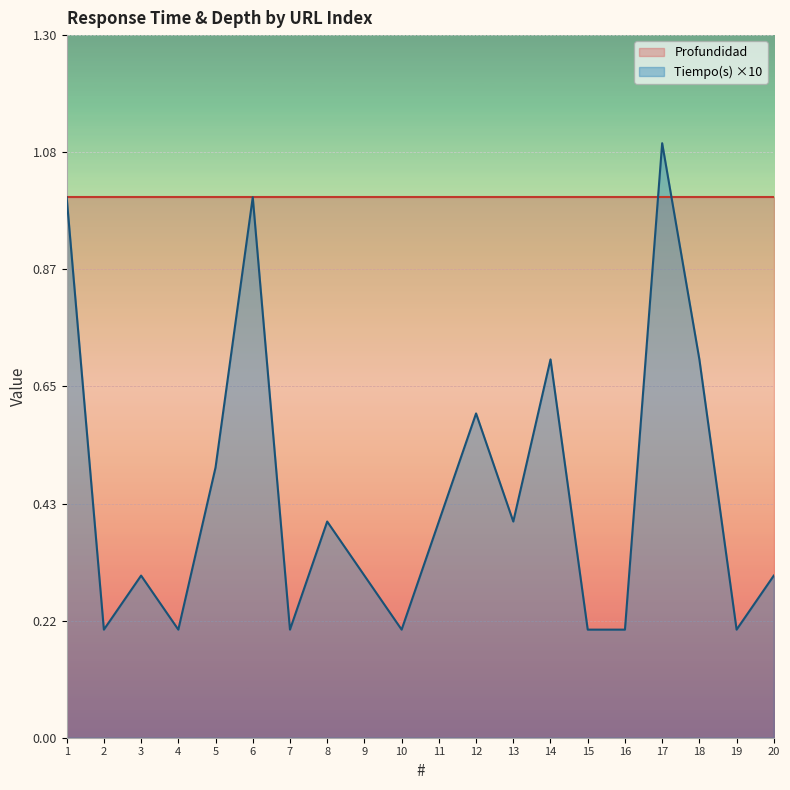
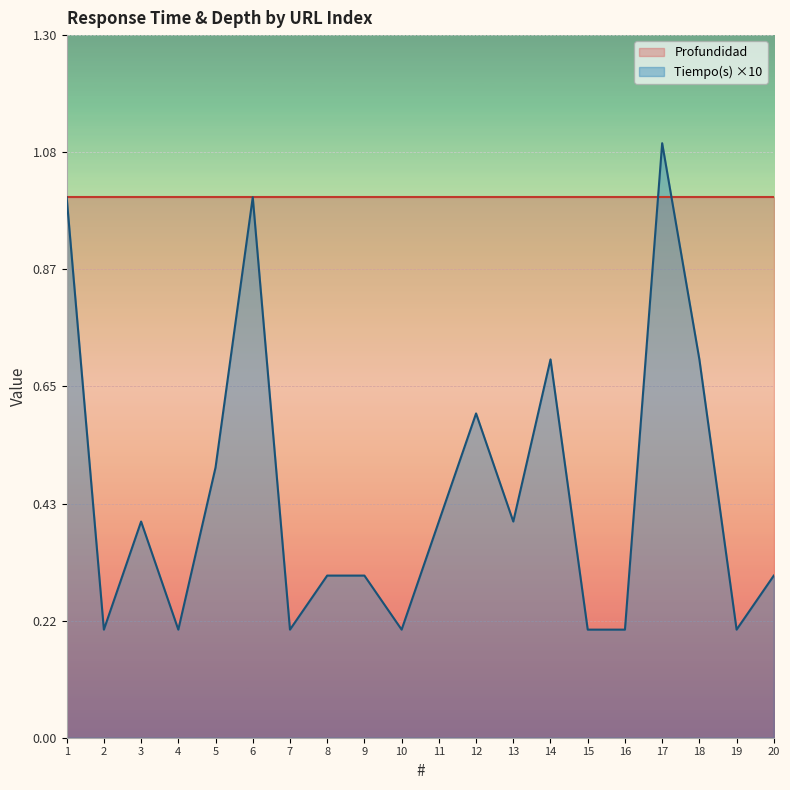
  {
    "Profundidad": {
      "2": 1.00,
      "3": 1.00,
      "4": 1.00,
      "5": 1.00,
      "7": 1.00,
      "8": 1.00,
      "9": 1.00,
      "10": 1.00,
      "11": 1.00,
      "12": 1.00,
      "13": 1.00,
      "14": 1.00,
      "15": 1.00,
      "16": 1.00,
      "17": 1.00,
      "18": 1.00,
      "19": 1.00,
      "20": 1.00
    },
    "Tiempo(s) ×10": {
      "2": 0.20,
-     "3": 0.30,
+     "3": 0.40,
      "4": 0.20,
      "5": 0.50,
      "7": 0.20,
-     "8": 0.40,
+     "8": 0.30,
      "9": 0.30,
      "10": 0.20,
      "11": 0.40,
      "12": 0.60,
      "13": 0.40,
      "14": 0.70,
      "15": 0.20,
      "16": 0.20,
      "17": 1.10,
      "18": 0.70,
      "19": 0.20,
      "20": 0.30
    }
  }
